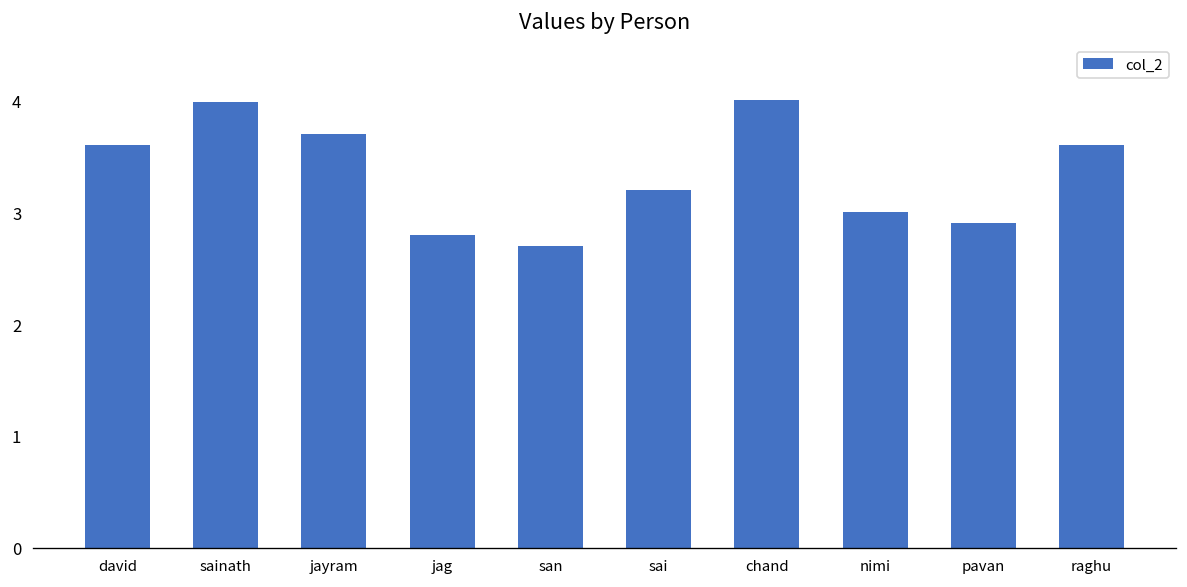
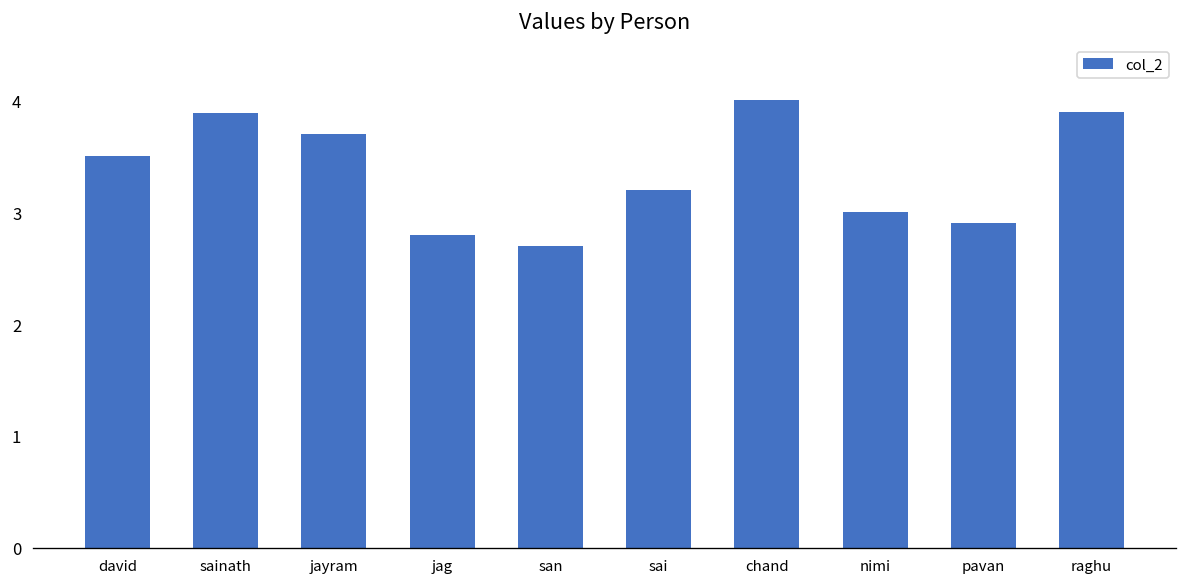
  {
-   "david": 3.6,
-   "sainath": 4.0,
+   "david": 3.5,
+   "sainath": 3.9,
    "jayram": 3.7,
    "jag": 2.8,
    "san": 2.7,
    "sai": 3.2,
    "chand": 4.0,
    "nimi": 3.0,
    "pavan": 2.9,
-   "raghu": 3.6
+   "raghu": 3.9
  }
